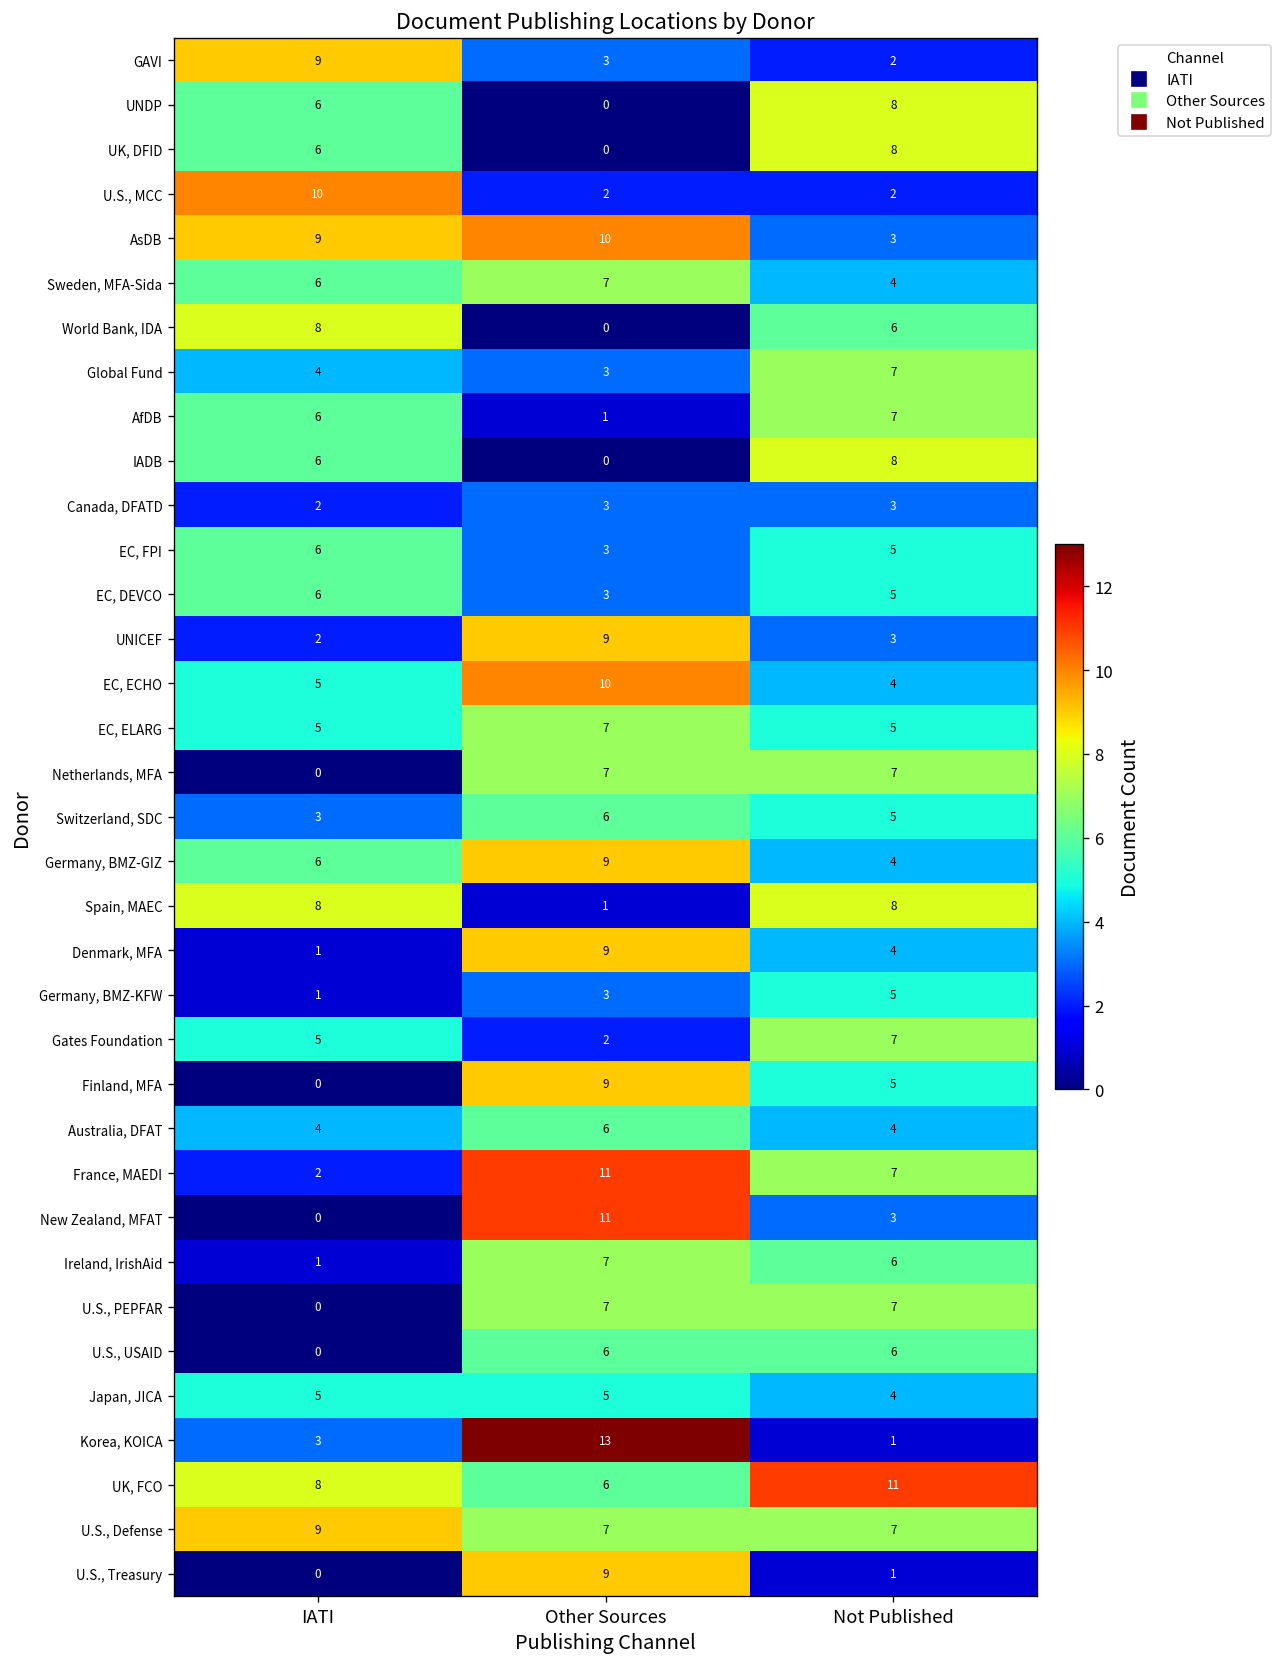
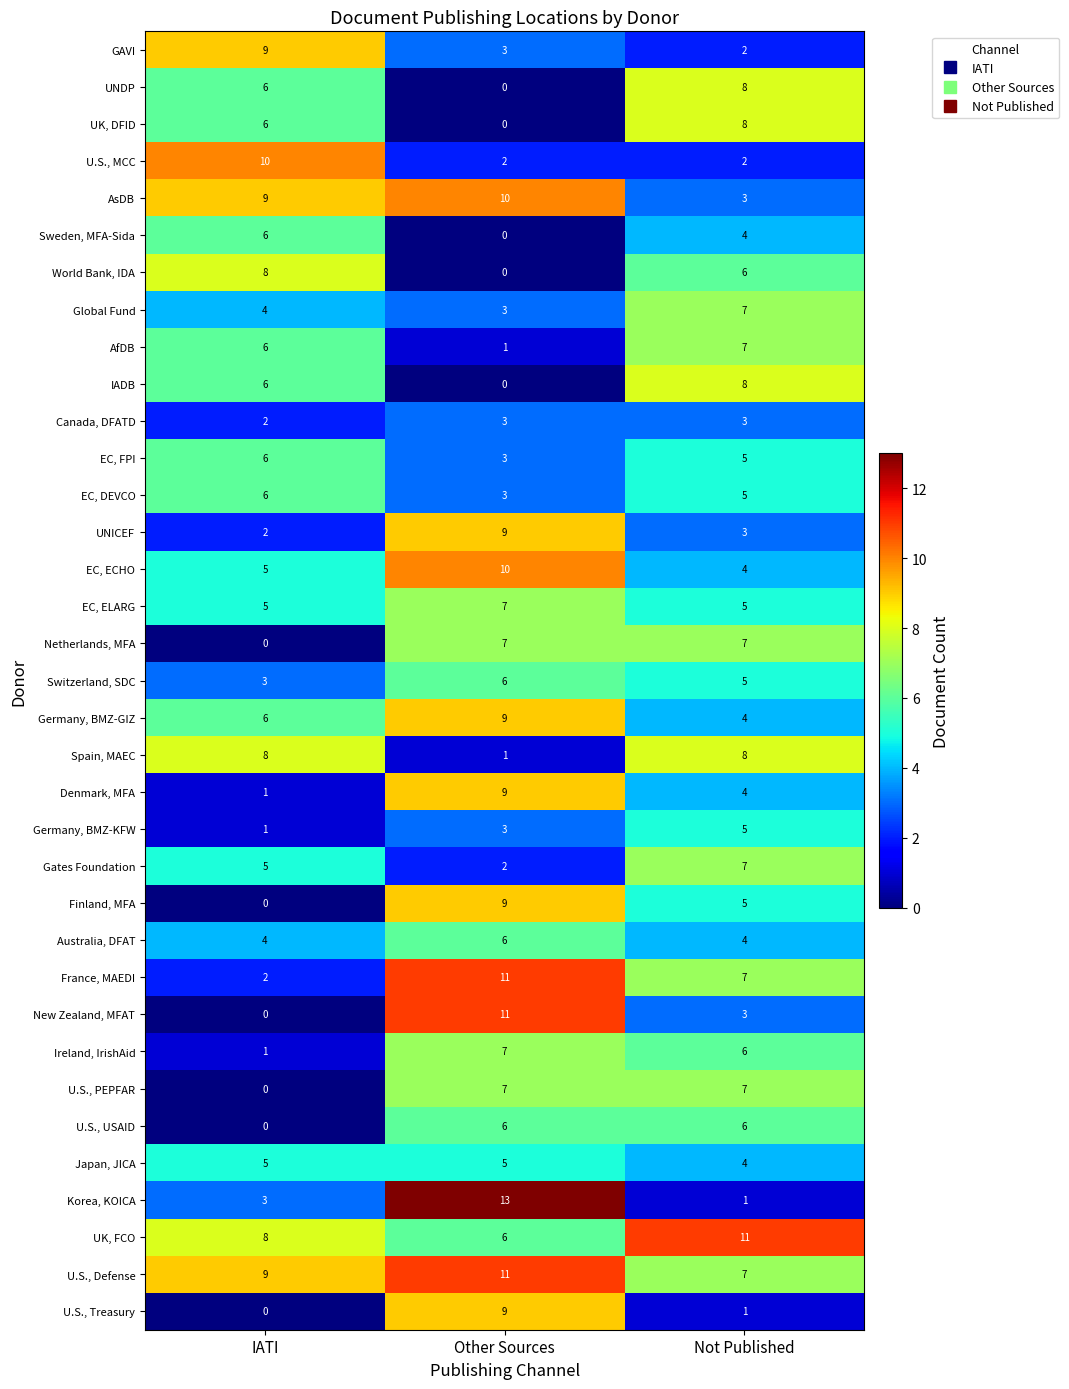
  {
    "GAVI": {
      "IATI": 9,
      "Other Sources": 3,
      "Not Published": 2
    },
    "UNDP": {
      "IATI": 6,
      "Other Sources": 0,
      "Not Published": 8
    },
    "UK, DFID": {
      "IATI": 6,
      "Other Sources": 0,
      "Not Published": 8
    },
    "U.S., MCC": {
      "IATI": 10,
      "Other Sources": 2,
      "Not Published": 2
    },
    "AsDB": {
      "IATI": 9,
      "Other Sources": 10,
      "Not Published": 3
    },
    "Sweden, MFA-Sida": {
      "IATI": 6,
-     "Other Sources": 7,
+     "Other Sources": 0,
      "Not Published": 4
    },
    "World Bank, IDA": {
      "IATI": 8,
      "Other Sources": 0,
      "Not Published": 6
    },
    "Global Fund": {
      "IATI": 4,
      "Other Sources": 3,
      "Not Published": 7
    },
    "AfDB": {
      "IATI": 6,
      "Other Sources": 1,
      "Not Published": 7
    },
    "IADB": {
      "IATI": 6,
      "Other Sources": 0,
      "Not Published": 8
    },
    "Canada, DFATD": {
      "IATI": 2,
      "Other Sources": 3,
      "Not Published": 3
    },
    "EC, FPI": {
      "IATI": 6,
      "Other Sources": 3,
      "Not Published": 5
    },
    "EC, DEVCO": {
      "IATI": 6,
      "Other Sources": 3,
      "Not Published": 5
    },
    "UNICEF": {
      "IATI": 2,
      "Other Sources": 9,
      "Not Published": 3
    },
    "EC, ECHO": {
      "IATI": 5,
      "Other Sources": 10,
      "Not Published": 4
    },
    "EC, ELARG": {
      "IATI": 5,
      "Other Sources": 7,
      "Not Published": 5
    },
    "Netherlands, MFA": {
      "IATI": 0,
      "Other Sources": 7,
      "Not Published": 7
    },
    "Switzerland, SDC": {
      "IATI": 3,
      "Other Sources": 6,
      "Not Published": 5
    },
    "Germany, BMZ-GIZ": {
      "IATI": 6,
      "Other Sources": 9,
      "Not Published": 4
    },
    "Spain, MAEC": {
      "IATI": 8,
      "Other Sources": 1,
      "Not Published": 8
    },
    "Denmark, MFA": {
      "IATI": 1,
      "Other Sources": 9,
      "Not Published": 4
    },
    "Germany, BMZ-KFW": {
      "IATI": 1,
      "Other Sources": 3,
      "Not Published": 5
    },
    "Gates Foundation": {
      "IATI": 5,
      "Other Sources": 2,
      "Not Published": 7
    },
    "Finland, MFA": {
      "IATI": 0,
      "Other Sources": 9,
      "Not Published": 5
    },
    "Australia, DFAT": {
      "IATI": 4,
      "Other Sources": 6,
      "Not Published": 4
    },
    "France, MAEDI": {
      "IATI": 2,
      "Other Sources": 11,
      "Not Published": 7
    },
    "New Zealand, MFAT": {
      "IATI": 0,
      "Other Sources": 11,
      "Not Published": 3
    },
    "Ireland, IrishAid": {
      "IATI": 1,
      "Other Sources": 7,
      "Not Published": 6
    },
    "U.S., PEPFAR": {
      "IATI": 0,
      "Other Sources": 7,
      "Not Published": 7
    },
    "U.S., USAID": {
      "IATI": 0,
      "Other Sources": 6,
      "Not Published": 6
    },
    "Japan, JICA": {
      "IATI": 5,
      "Other Sources": 5,
      "Not Published": 4
    },
    "Korea, KOICA": {
      "IATI": 3,
      "Other Sources": 13,
      "Not Published": 1
    },
    "UK, FCO": {
      "IATI": 8,
      "Other Sources": 6,
      "Not Published": 11
    },
    "U.S., Defense": {
      "IATI": 9,
-     "Other Sources": 7,
+     "Other Sources": 11,
      "Not Published": 7
    },
    "U.S., Treasury": {
      "IATI": 0,
      "Other Sources": 9,
      "Not Published": 1
    }
  }
